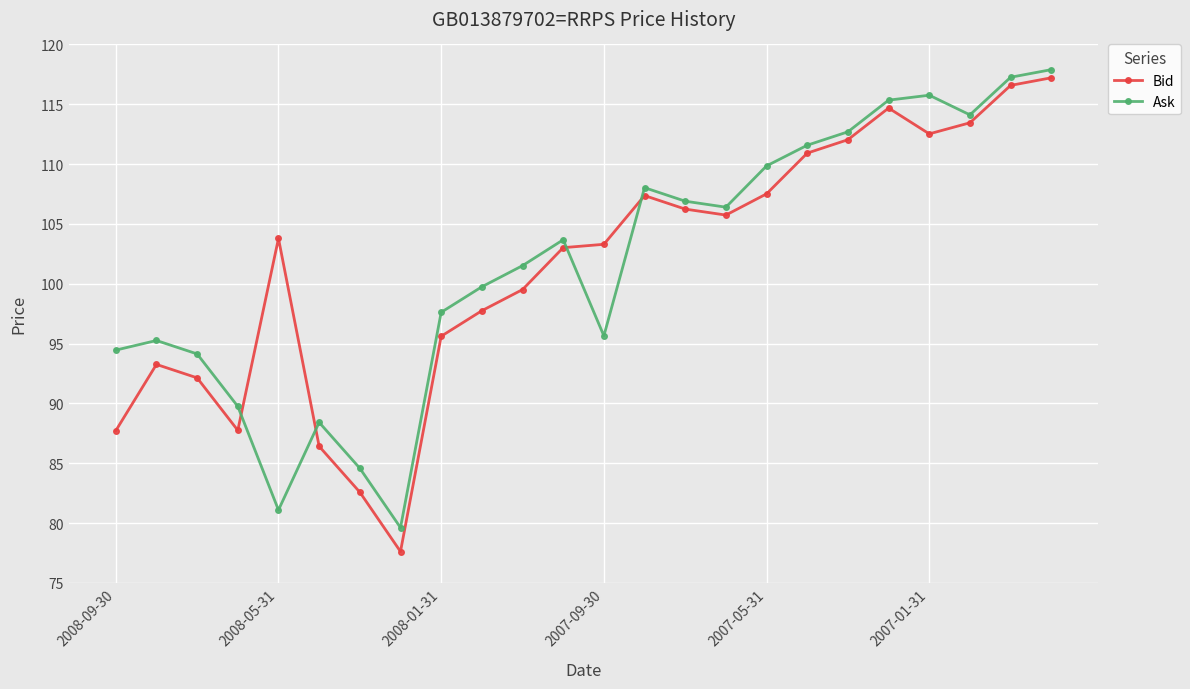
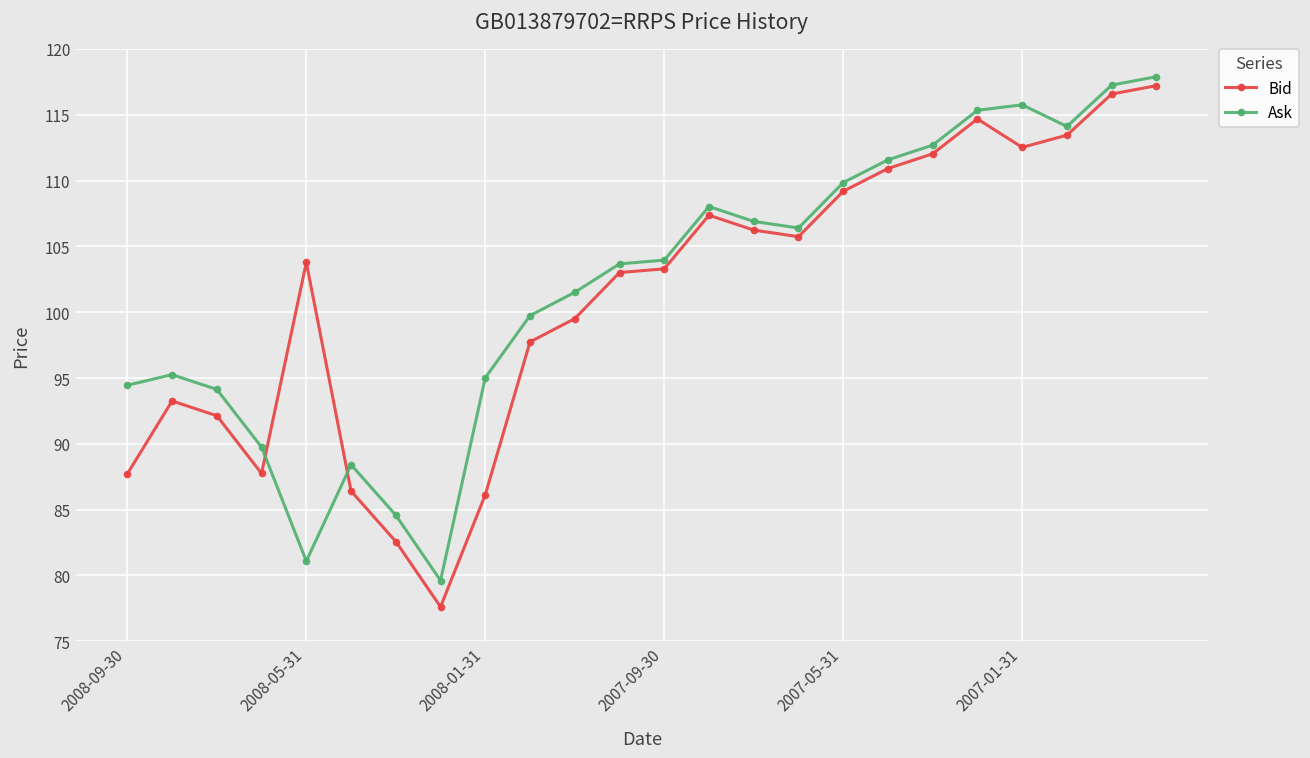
  {
    "Bid": {
      "2008-09-30": 87.7,
      "2008-05-31": 103.8,
-     "2008-01-31": 95.6,
+     "2008-01-31": 86.1,
      "2007-09-30": 103.3,
-     "2007-05-31": 107.5,
+     "2007-05-31": 109.2,
      "2007-01-31": 112.5
    },
    "Ask": {
      "2008-09-30": 94.5,
      "2008-05-31": 81.1,
-     "2008-01-31": 97.6,
-     "2007-09-30": 95.6,
+     "2008-01-31": 95.0,
+     "2007-09-30": 104.0,
      "2007-05-31": 109.8,
      "2007-01-31": 115.8
    }
  }
